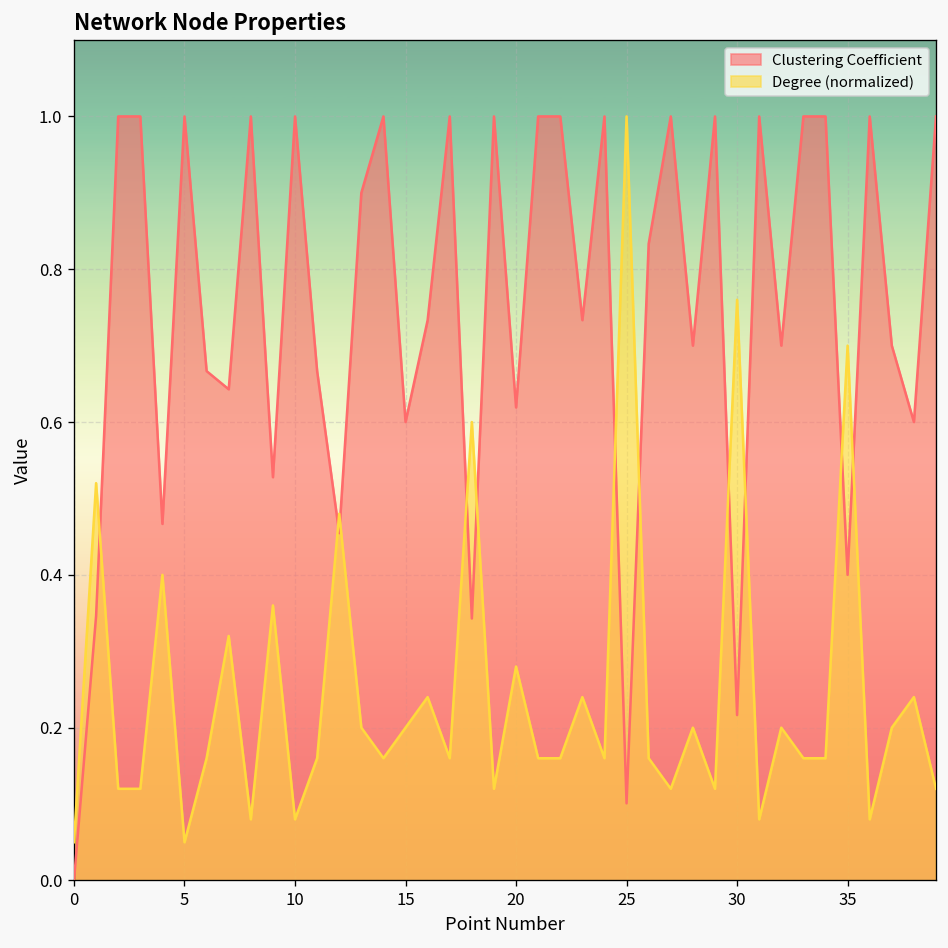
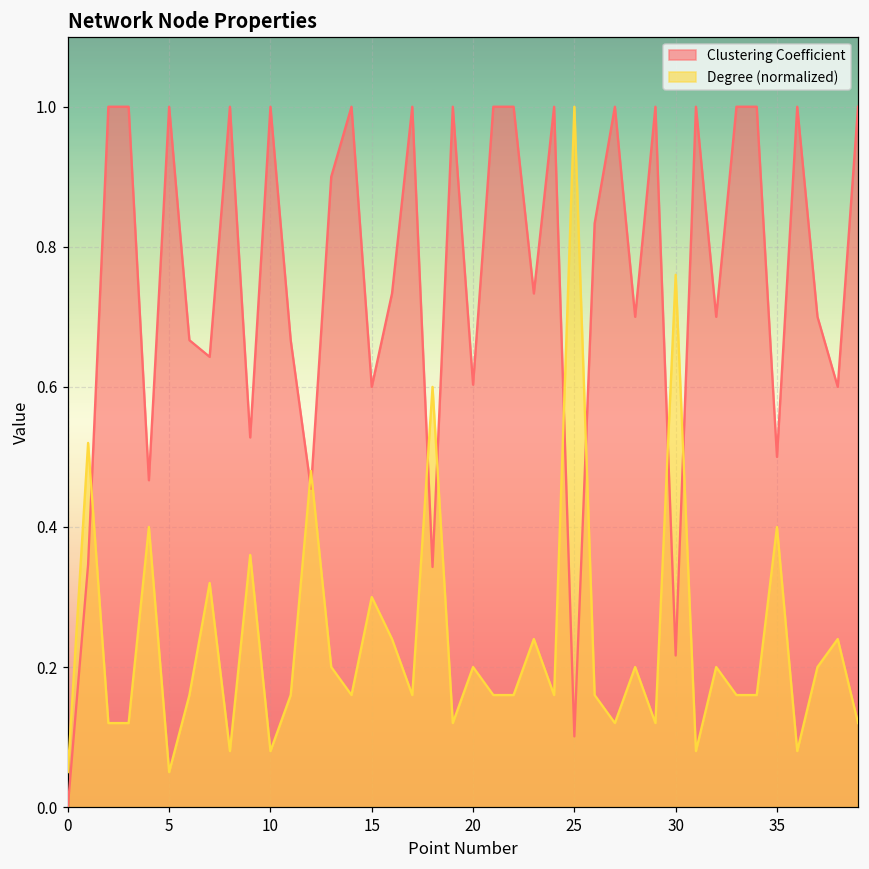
  {
    "Clustering Coefficient": {
      "0": 0.00,
      "5": 1.00,
      "10": 1.00,
      "15": 0.60,
-     "20": 0.62,
+     "20": 0.60,
      "25": 0.10,
      "30": 0.22,
-     "35": 0.4
+     "35": 0.5
    },
    "Degree (normalized)": {
      "0": 0.05,
      "5": 0.05,
      "10": 0.08,
-     "15": 0.2,
-     "20": 0.28,
+     "15": 0.3,
+     "20": 0.20,
      "25": 1.00,
      "30": 0.76,
-     "35": 0.7
+     "35": 0.4
    }
  }
